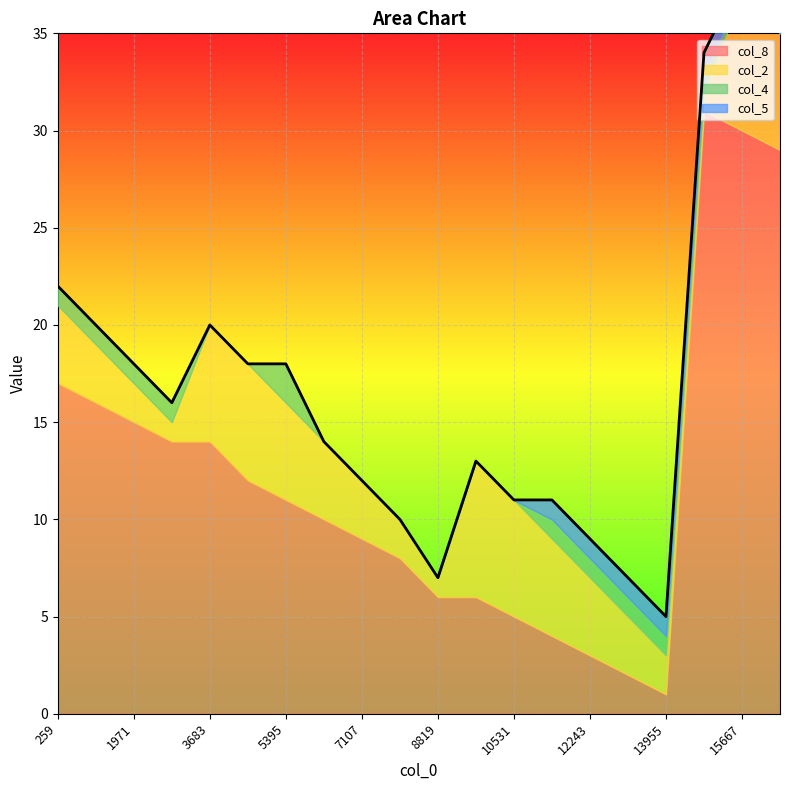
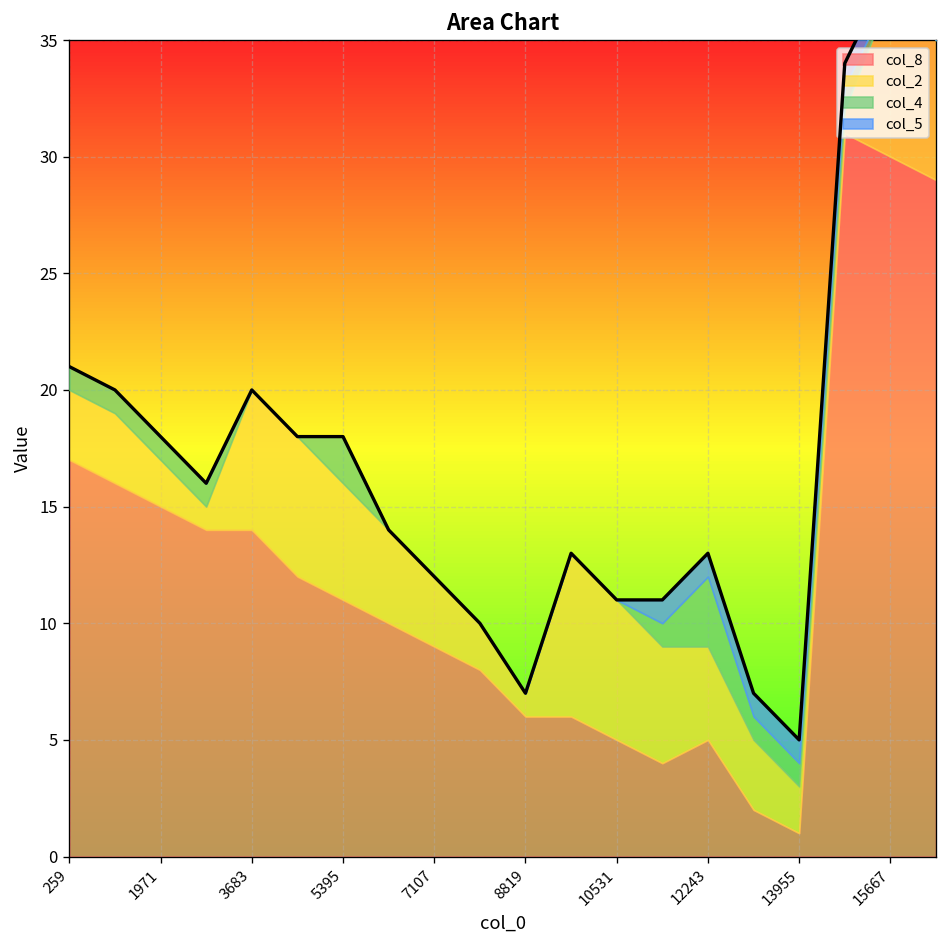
  {
    "col_8": {
      "259": 17,
      "1971": 15,
      "3683": 14,
      "5395": 11,
      "7107": 9,
      "8819": 6,
      "10531": 5,
-     "12243": 3,
+     "12243": 5,
      "13955": 1,
      "15667": 30
    },
    "col_2": {
-     "259": 4,
+     "259": 3,
      "1971": 2,
      "5395": 5,
      "12243": 4,
      "13955": 2
    },
    "col_4": {
-     "12243": 1,
+     "12243": 3,
      "13955": 1
    },
    "col_5": {
      "12243": 1,
      "13955": 1
    }
  }
